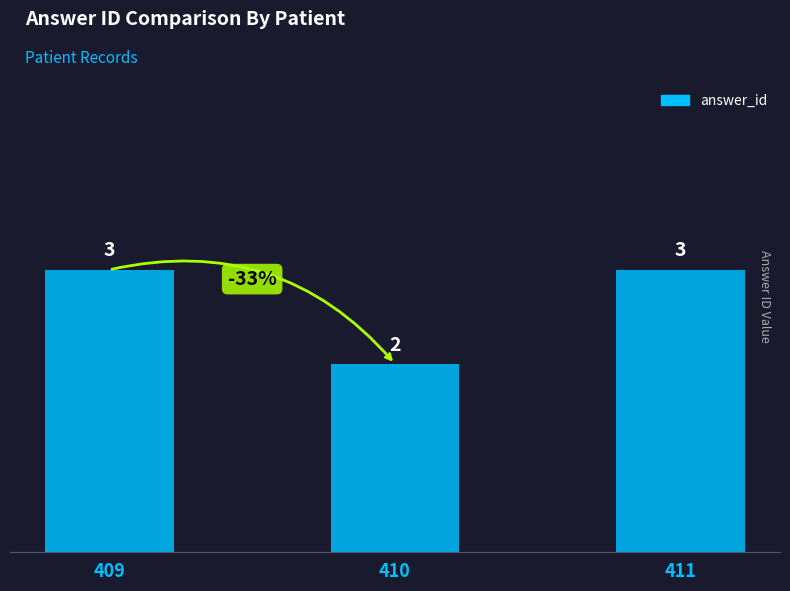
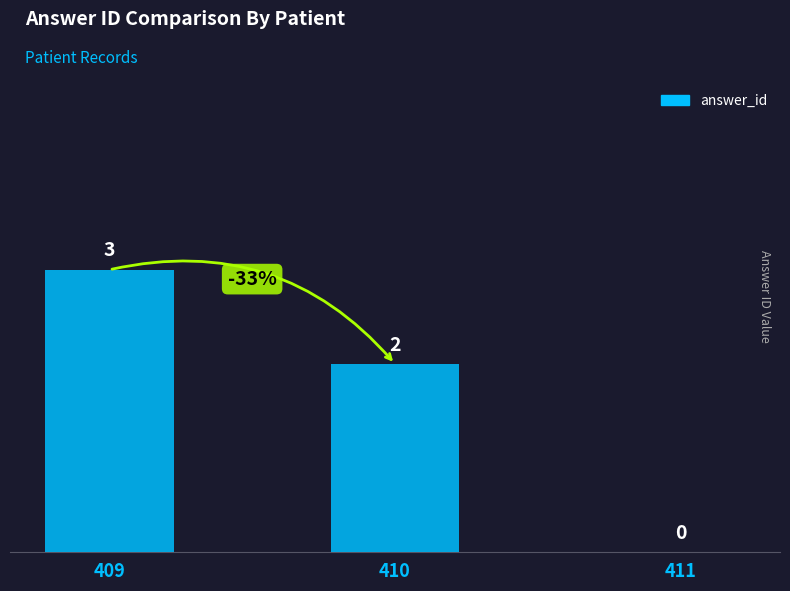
  {
    "409": 3,
    "410": 2,
-   "411": 3
+   "411": 0
  }
